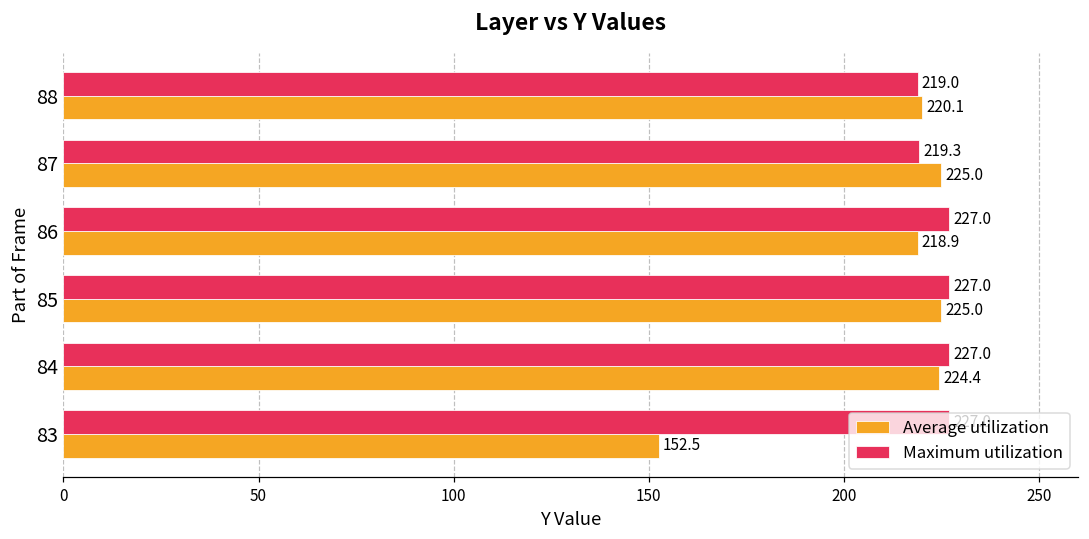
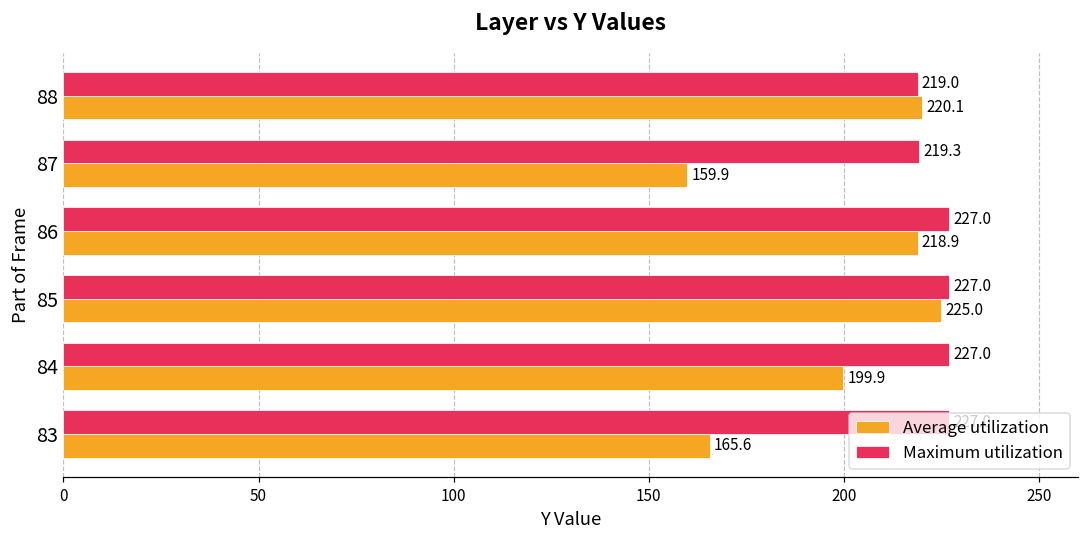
  {
    "Average utilization": {
      "88": 220.1,
-     "87": 225.0,
+     "87": 159.9,
      "86": 218.9,
      "85": 225.0,
-     "84": 224.4,
-     "83": 152.5
+     "84": 199.9,
+     "83": 165.6
    },
    "Maximum utilization": {
      "88": 219.0,
      "87": 219.3,
      "86": 227.0,
      "85": 227.0,
      "84": 227.0
    }
  }
